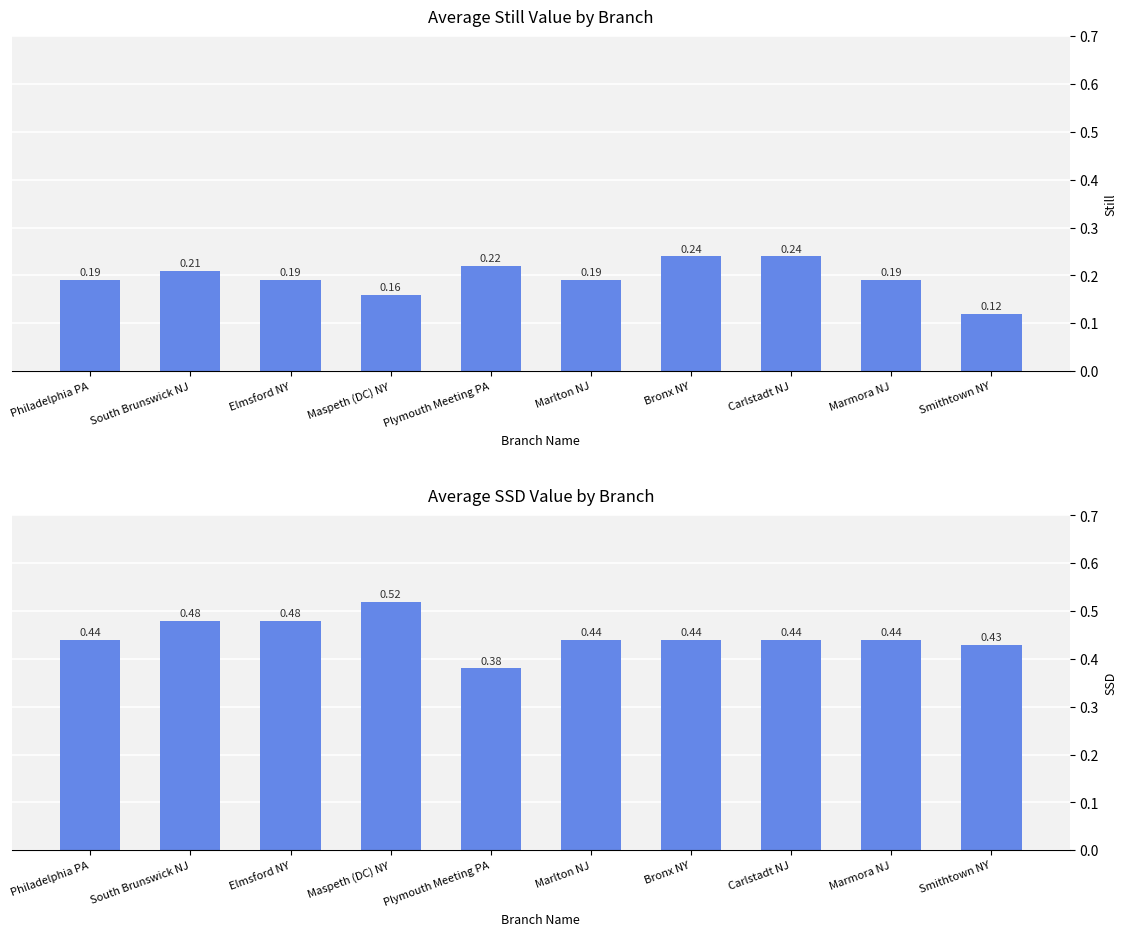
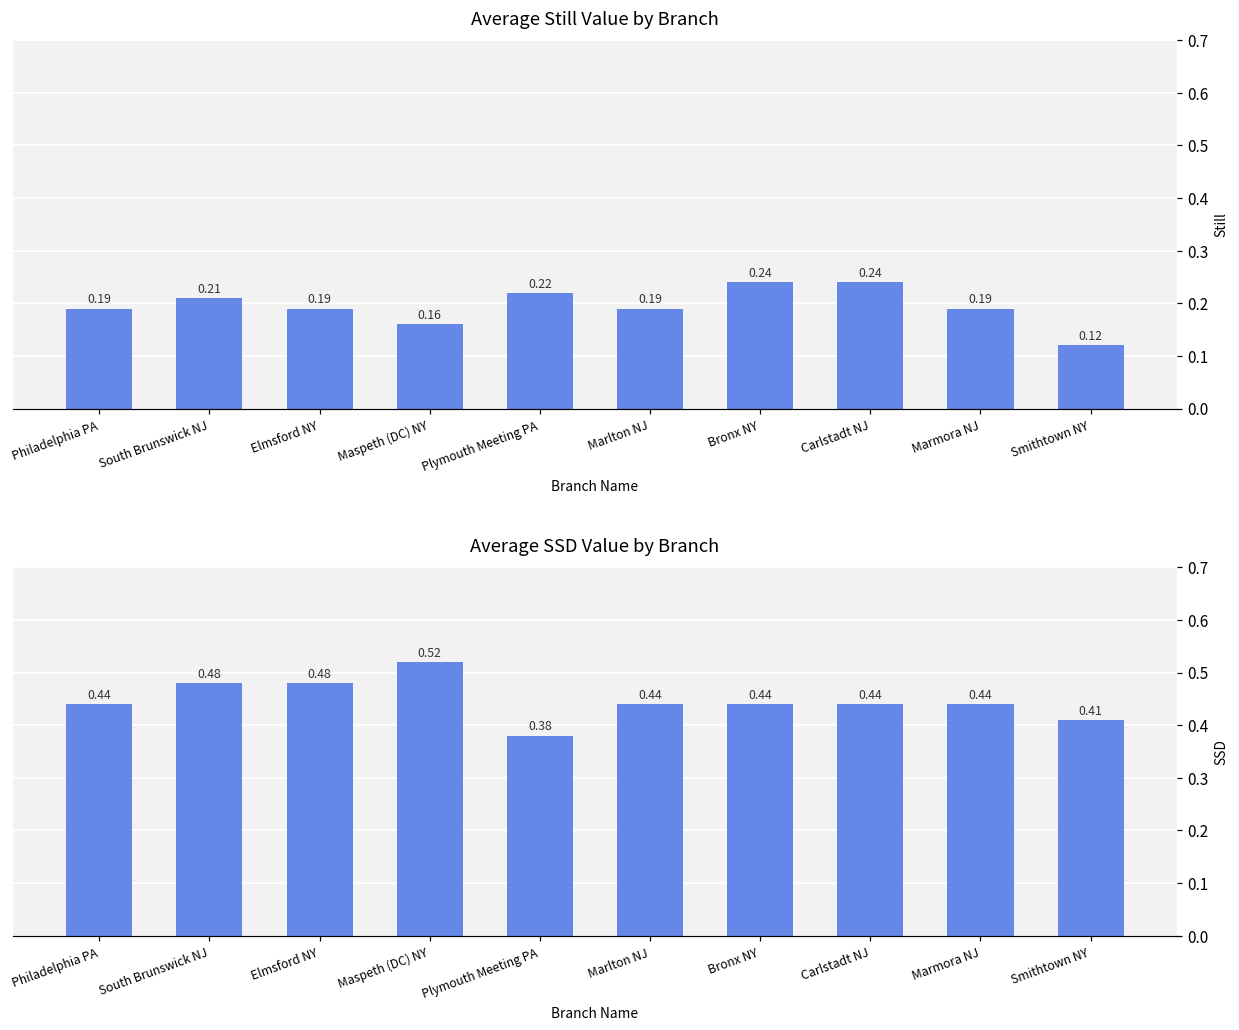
  {
    "Average Still Value by Branch": {
      "Philadelphia PA": 0.19,
      "South Brunswick NJ": 0.21,
      "Elmsford NY": 0.19,
      "Maspeth (DC) NY": 0.16,
      "Plymouth Meeting PA": 0.22,
      "Marlton NJ": 0.19,
      "Bronx NY": 0.24,
      "Carlstadt NJ": 0.24,
      "Marmora NJ": 0.19,
      "Smithtown NY": 0.12
    },
    "Average SSD Value by Branch": {
      "Philadelphia PA": 0.44,
      "South Brunswick NJ": 0.48,
      "Elmsford NY": 0.48,
      "Maspeth (DC) NY": 0.52,
      "Plymouth Meeting PA": 0.38,
      "Marlton NJ": 0.44,
      "Bronx NY": 0.44,
      "Carlstadt NJ": 0.44,
      "Marmora NJ": 0.44,
-     "Smithtown NY": 0.43
+     "Smithtown NY": 0.41
    }
  }
